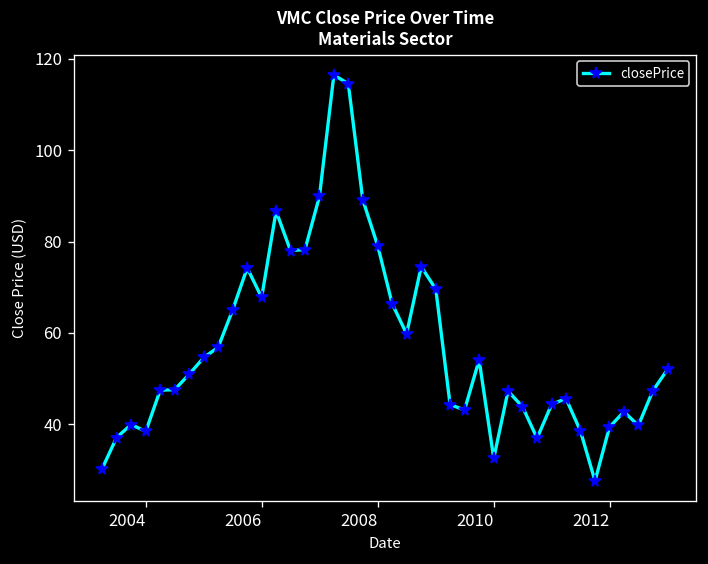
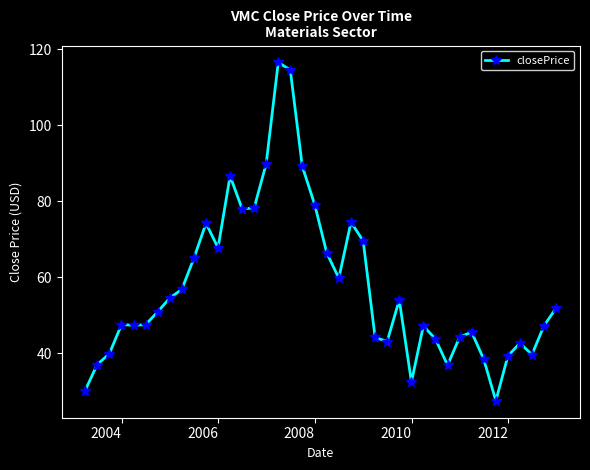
  {
-   "2004": 38,
+   "2004": 48,
    "2008": 79,
    "2010": 33
  }
